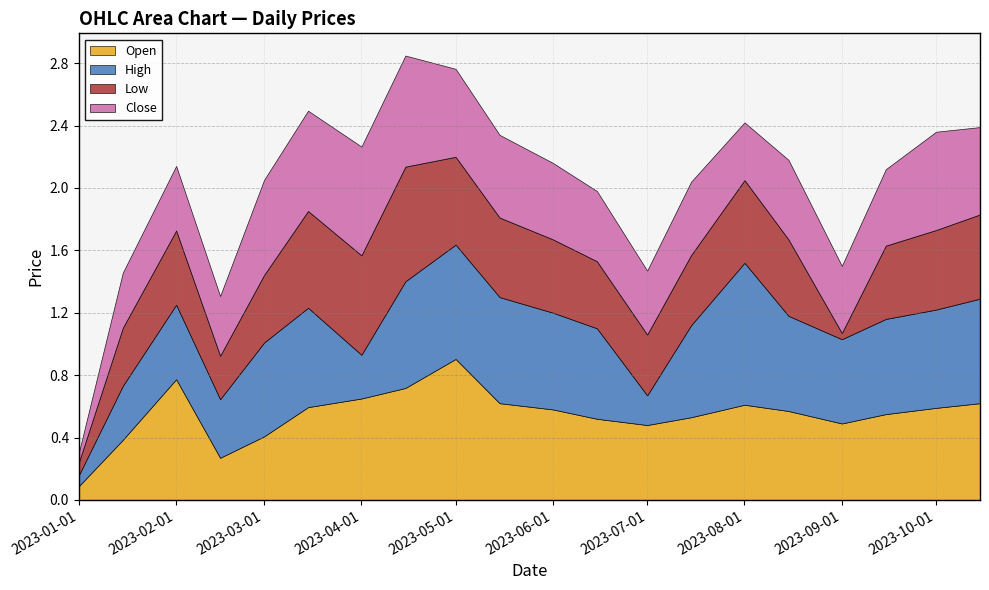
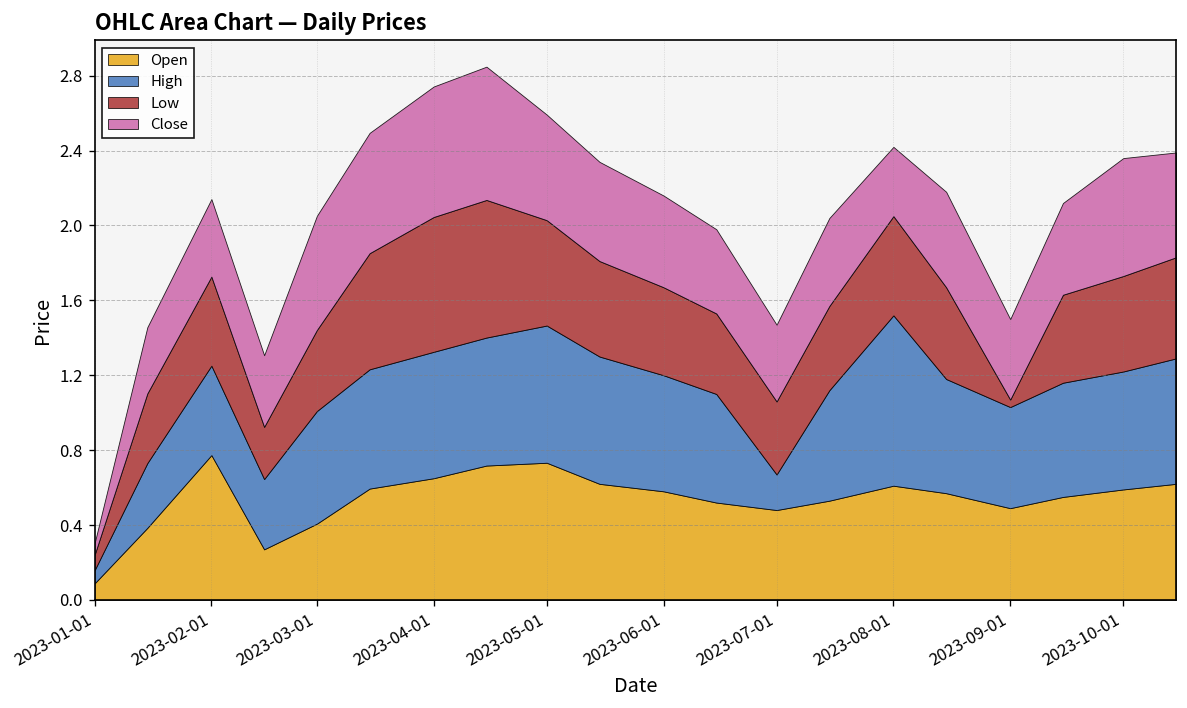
  {
    "Open": {
      "2023-01-01": 0.09,
      "2023-02-01": 0.77,
      "2023-03-01": 0.41,
      "2023-04-01": 0.65,
-     "2023-05-01": 0.90,
+     "2023-05-01": 0.73,
      "2023-06-01": 0.58,
      "2023-07-01": 0.48,
      "2023-08-01": 0.61,
      "2023-09-01": 0.49,
      "2023-10-01": 0.59
    },
    "High": {
      "2023-01-01": 0.07,
      "2023-02-01": 0.48,
      "2023-03-01": 0.60,
-     "2023-04-01": 0.28,
+     "2023-04-01": 0.68,
      "2023-05-01": 0.73,
      "2023-06-01": 0.62,
      "2023-07-01": 0.19,
      "2023-08-01": 0.91,
      "2023-09-01": 0.54,
      "2023-10-01": 0.63
    },
    "Low": {
      "2023-01-01": 0.08,
      "2023-02-01": 0.48,
      "2023-03-01": 0.43,
-     "2023-04-01": 0.64,
+     "2023-04-01": 0.72,
      "2023-05-01": 0.56,
      "2023-06-01": 0.47,
      "2023-07-01": 0.39,
      "2023-08-01": 0.53,
      "2023-09-01": 0.04,
      "2023-10-01": 0.51
    },
    "Close": {
      "2023-01-01": 0.06,
      "2023-02-01": 0.41,
      "2023-03-01": 0.61,
      "2023-04-01": 0.70,
      "2023-05-01": 0.56,
      "2023-06-01": 0.49,
      "2023-07-01": 0.41,
      "2023-08-01": 0.37,
      "2023-09-01": 0.43,
      "2023-10-01": 0.63
    }
  }
